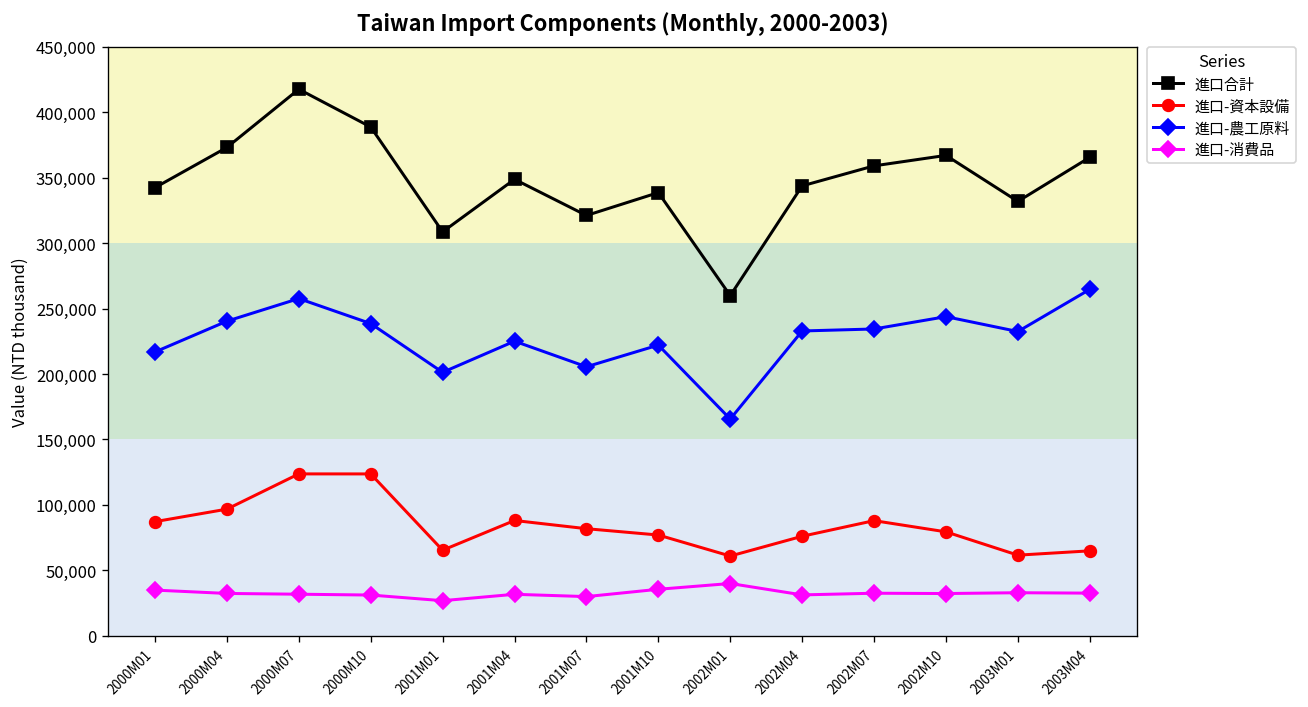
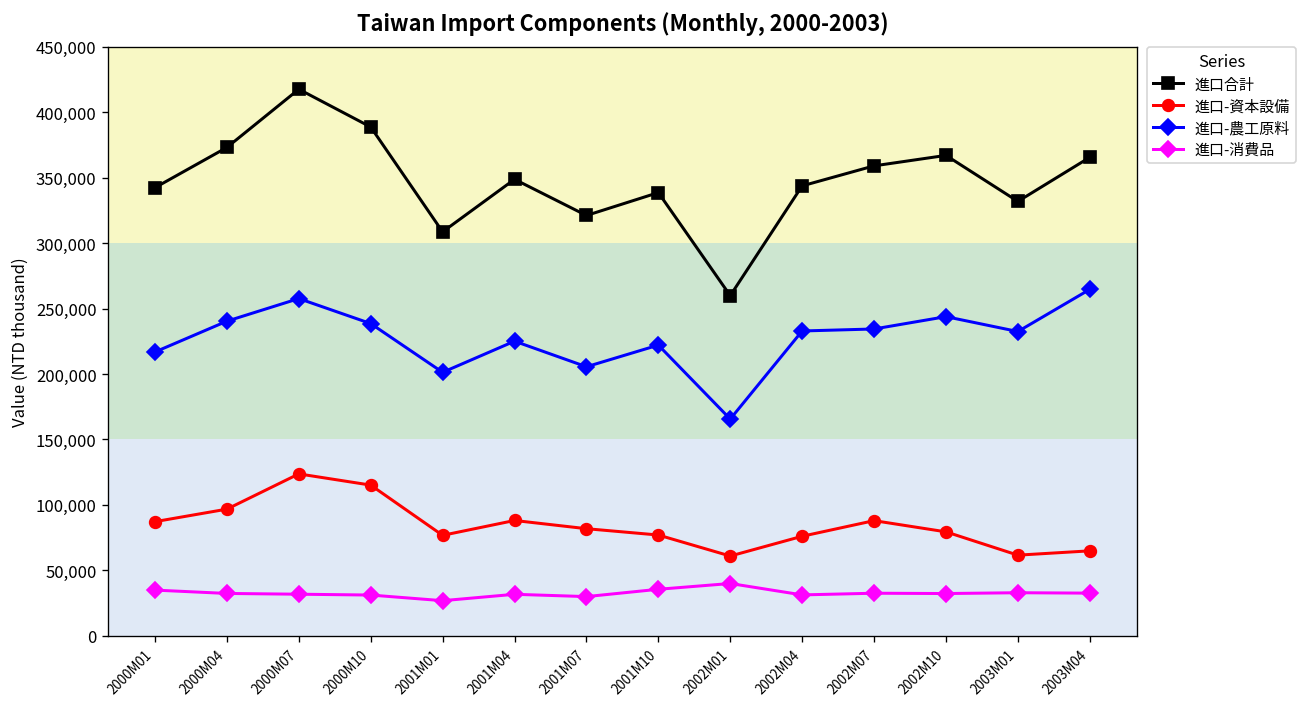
  {
    "進口合計": {
      "2000M01": "342,000",
      "2000M04": "373,000",
      "2000M07": "418,000",
      "2000M10": "389,000",
      "2001M01": "309,000",
      "2001M04": "349,000",
      "2001M07": "321,000",
      "2001M10": "339,000",
      "2002M01": "260,000",
      "2002M04": "344,000",
      "2002M07": "359,000",
      "2002M10": "367,000",
      "2003M01": "332,000",
      "2003M04": "366,000"
    },
    "進口-資本設備": {
      "2000M01": "87,000",
      "2000M04": "97,000",
      "2000M07": "124,000",
-     "2000M10": "124,000",
-     "2001M01": "65,000",
+     "2000M10": "115,000",
+     "2001M01": "77,000",
      "2001M04": "88,000",
      "2001M07": "82,000",
      "2001M10": "77,000",
      "2002M01": "61,000",
      "2002M04": "76,000",
      "2002M07": "88,000",
      "2002M10": "79,000",
      "2003M01": "62,000",
      "2003M04": "65,000"
    },
    "進口-農工原料": {
      "2000M01": "217,000",
      "2000M04": "240,000",
      "2000M07": "258,000",
      "2000M10": "239,000",
      "2001M01": "201,000",
      "2001M04": "225,000",
      "2001M07": "206,000",
      "2001M10": "222,000",
      "2002M01": "166,000",
      "2002M04": "233,000",
      "2002M07": "234,000",
      "2002M10": "244,000",
      "2003M01": "232,000",
      "2003M04": "265,000"
    },
    "進口-消費品": {
      "2000M01": "35,000",
      "2000M04": "32,000",
      "2000M07": "32,000",
      "2000M10": "31,000",
      "2001M01": "27,000",
      "2001M04": "32,000",
      "2001M07": "30,000",
      "2001M10": "35,000",
      "2002M01": "40,000",
      "2002M04": "31,000",
      "2002M07": "32,000",
      "2002M10": "32,000",
      "2003M01": "33,000",
      "2003M04": "33,000"
    }
  }
